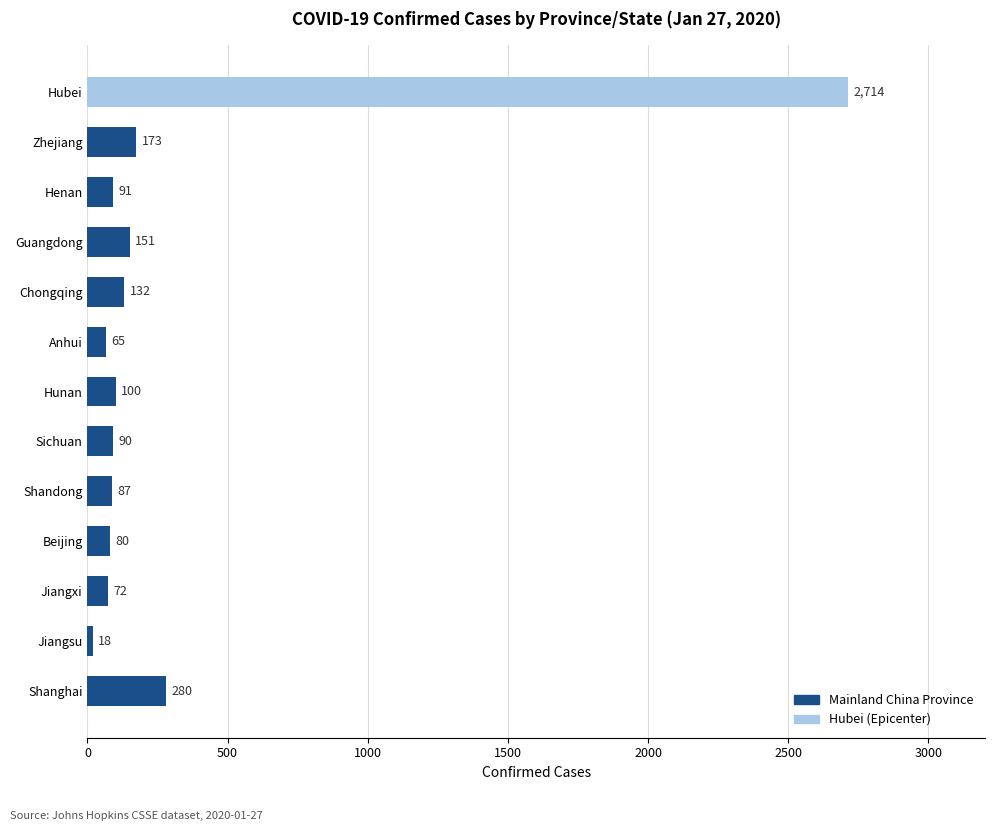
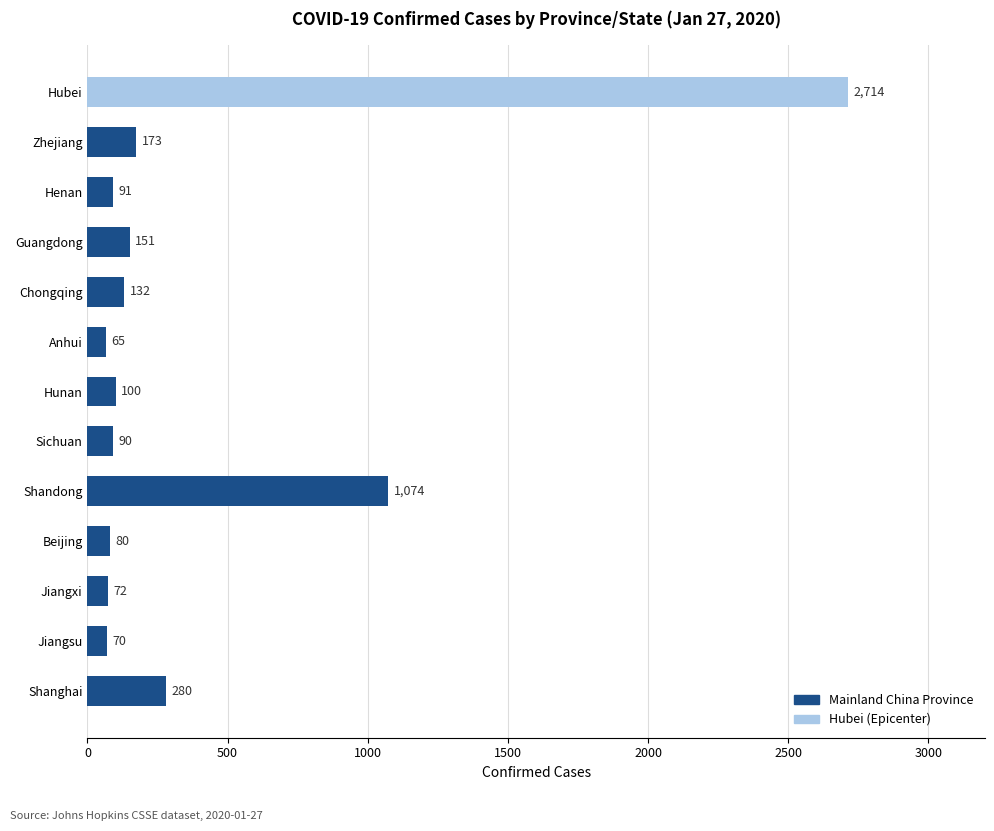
  {
    "Hubei": "2,714",
    "Zhejiang": "173",
    "Henan": "91",
    "Guangdong": "151",
    "Chongqing": "132",
    "Anhui": "65",
    "Hunan": "100",
    "Sichuan": "90",
-   "Shandong": "87",
+   "Shandong": "1,074",
    "Beijing": "80",
    "Jiangxi": "72",
-   "Jiangsu": "18",
+   "Jiangsu": "70",
    "Shanghai": "280"
  }
